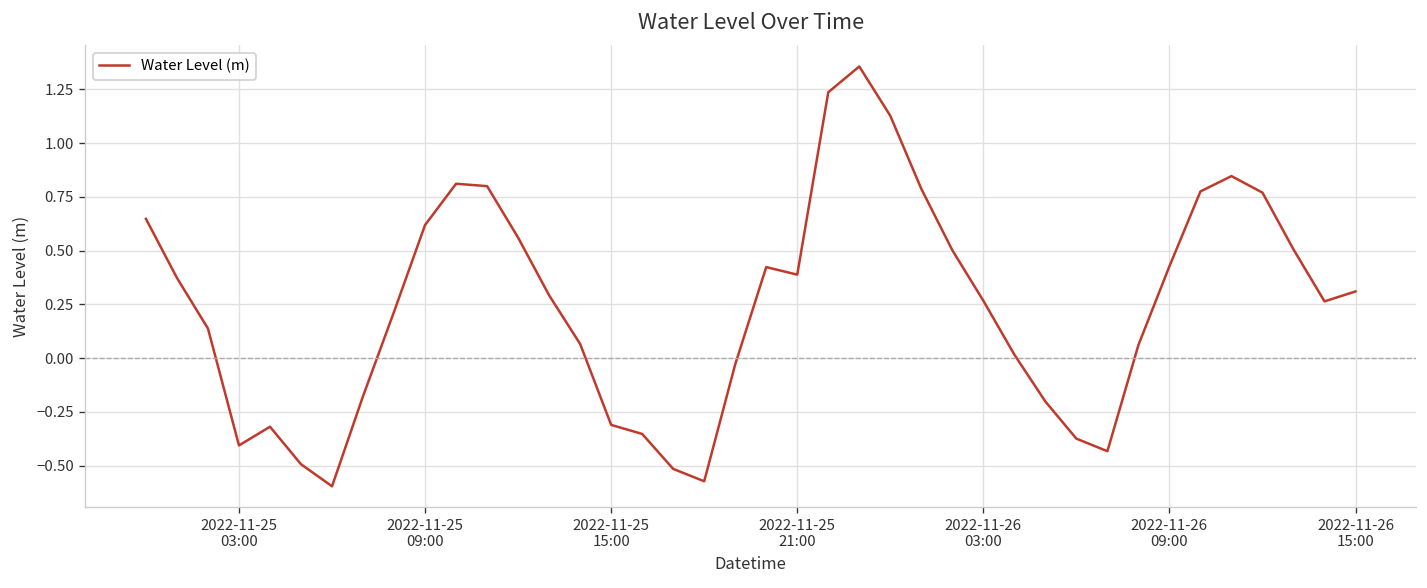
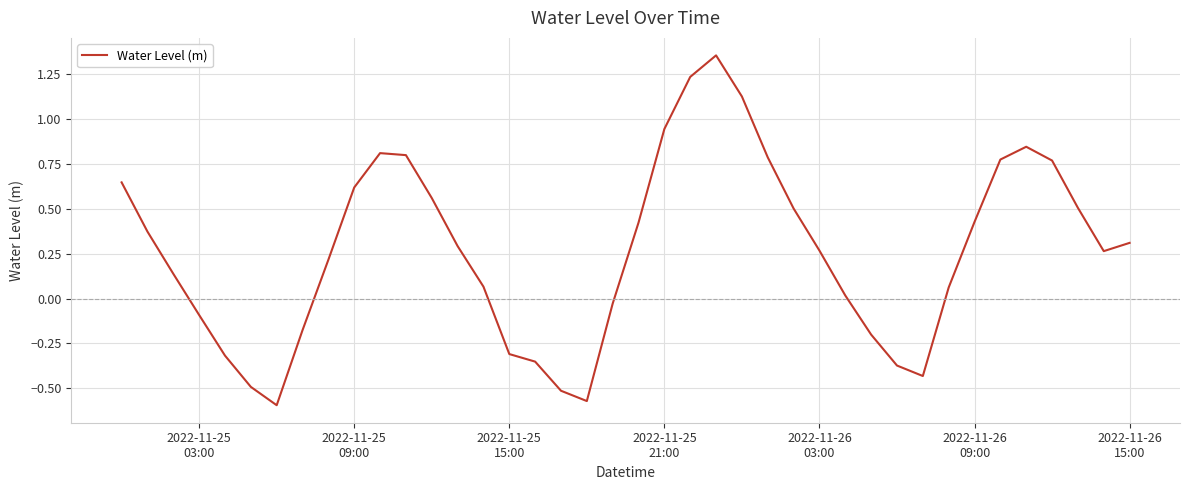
  {
-   "2022-11-25 03:00": -0.41,
+   "2022-11-25 03:00": -0.09,
    "2022-11-25 09:00": 0.62,
    "2022-11-25 15:00": -0.31,
-   "2022-11-25 21:00": 0.39,
+   "2022-11-25 21:00": 0.95,
    "2022-11-26 03:00": 0.27,
    "2022-11-26 09:00": 0.43,
    "2022-11-26 15:00": 0.31
  }
